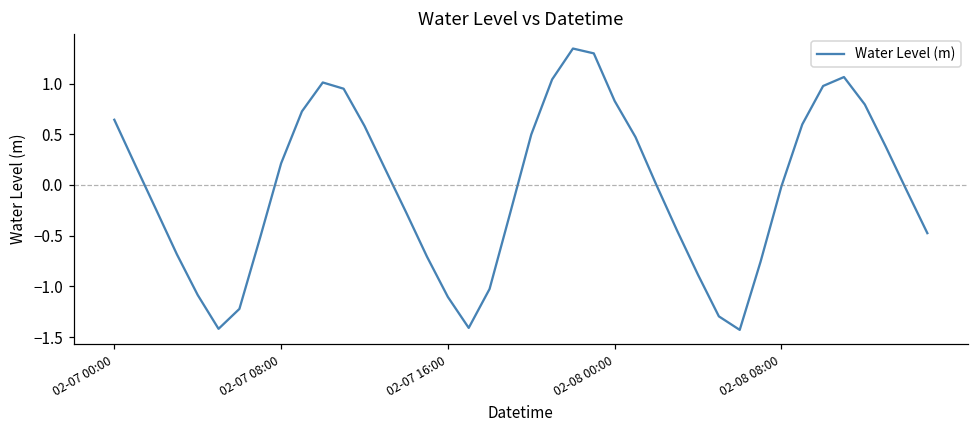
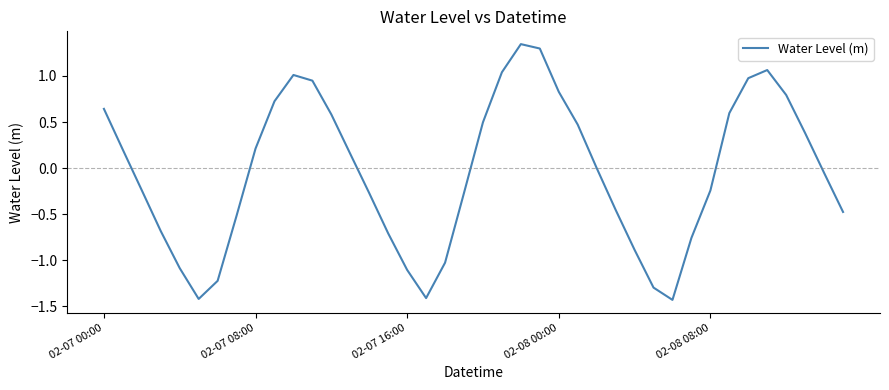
  {
    "02-07 00:00": 0.6,
    "02-07 08:00": 0.2,
    "02-07 16:00": -1.1,
    "02-08 00:00": 0.8,
-   "02-08 08:00": 0.0
+   "02-08 08:00": -0.2
  }
